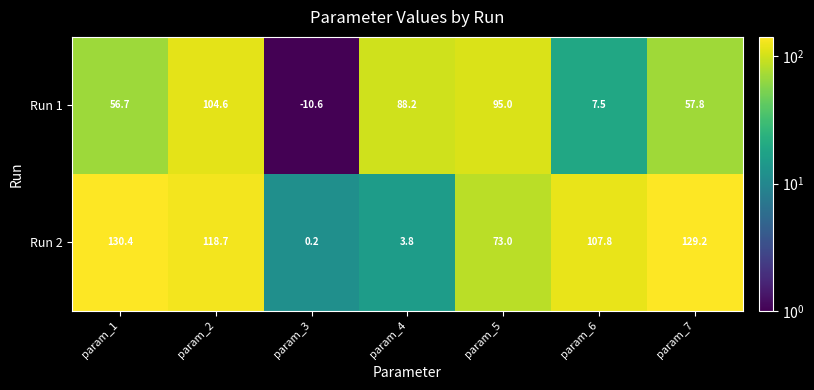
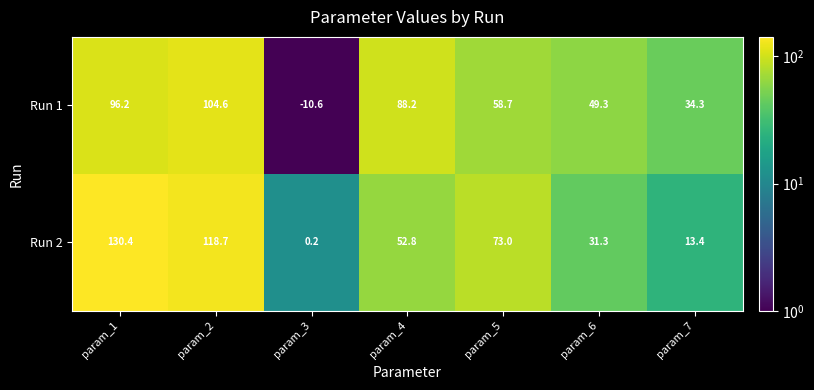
  {
    "Run 1": {
-     "param_1": 56.7,
+     "param_1": 96.2,
      "param_2": 104.6,
      "param_3": -10.6,
      "param_4": 88.2,
-     "param_5": 95.0,
-     "param_6": 7.5,
-     "param_7": 57.8
+     "param_5": 58.7,
+     "param_6": 49.3,
+     "param_7": 34.3
    },
    "Run 2": {
      "param_1": 130.4,
      "param_2": 118.7,
      "param_3": 0.2,
-     "param_4": 3.8,
+     "param_4": 52.8,
      "param_5": 73.0,
-     "param_6": 107.8,
-     "param_7": 129.2
+     "param_6": 31.3,
+     "param_7": 13.4
    }
  }
